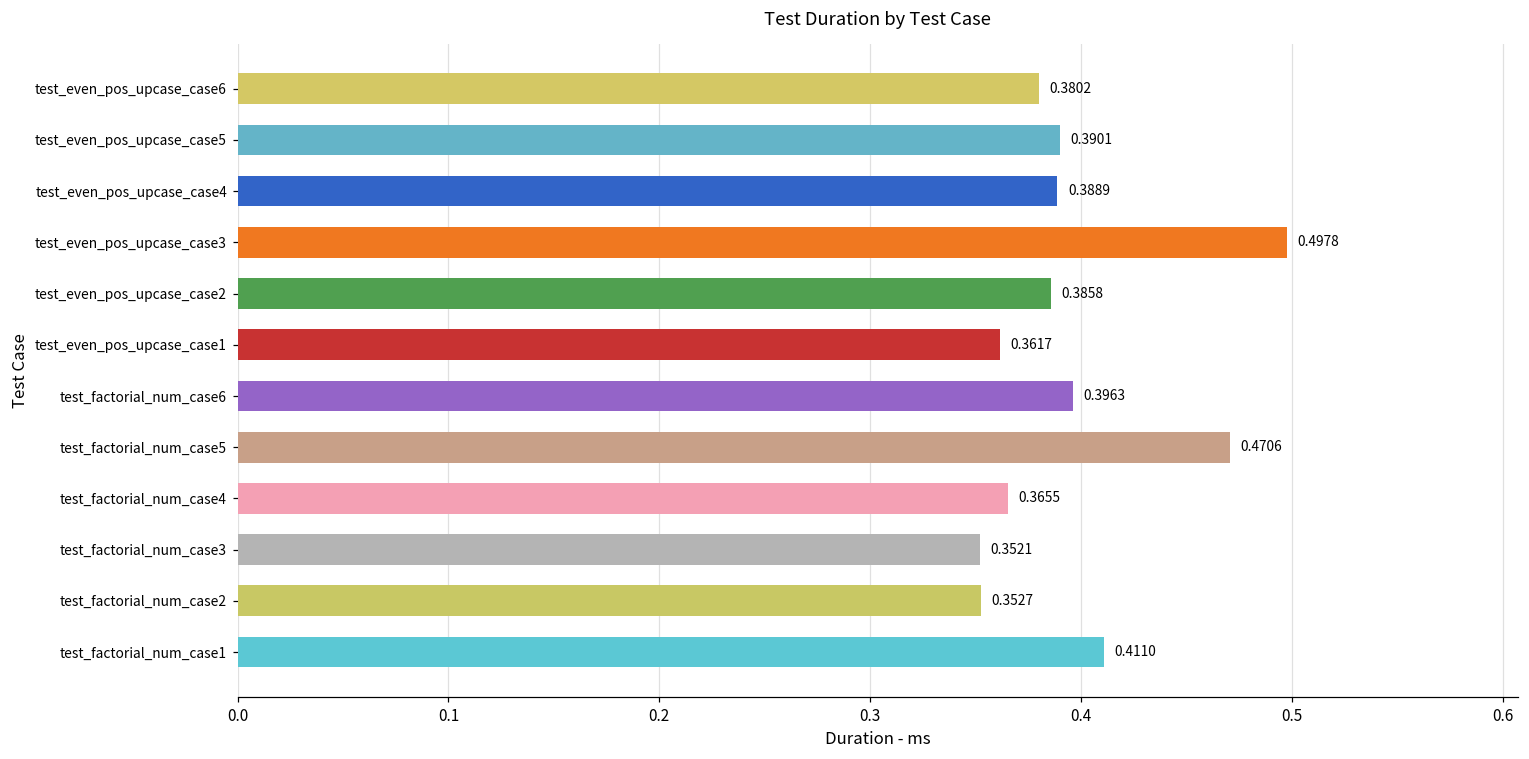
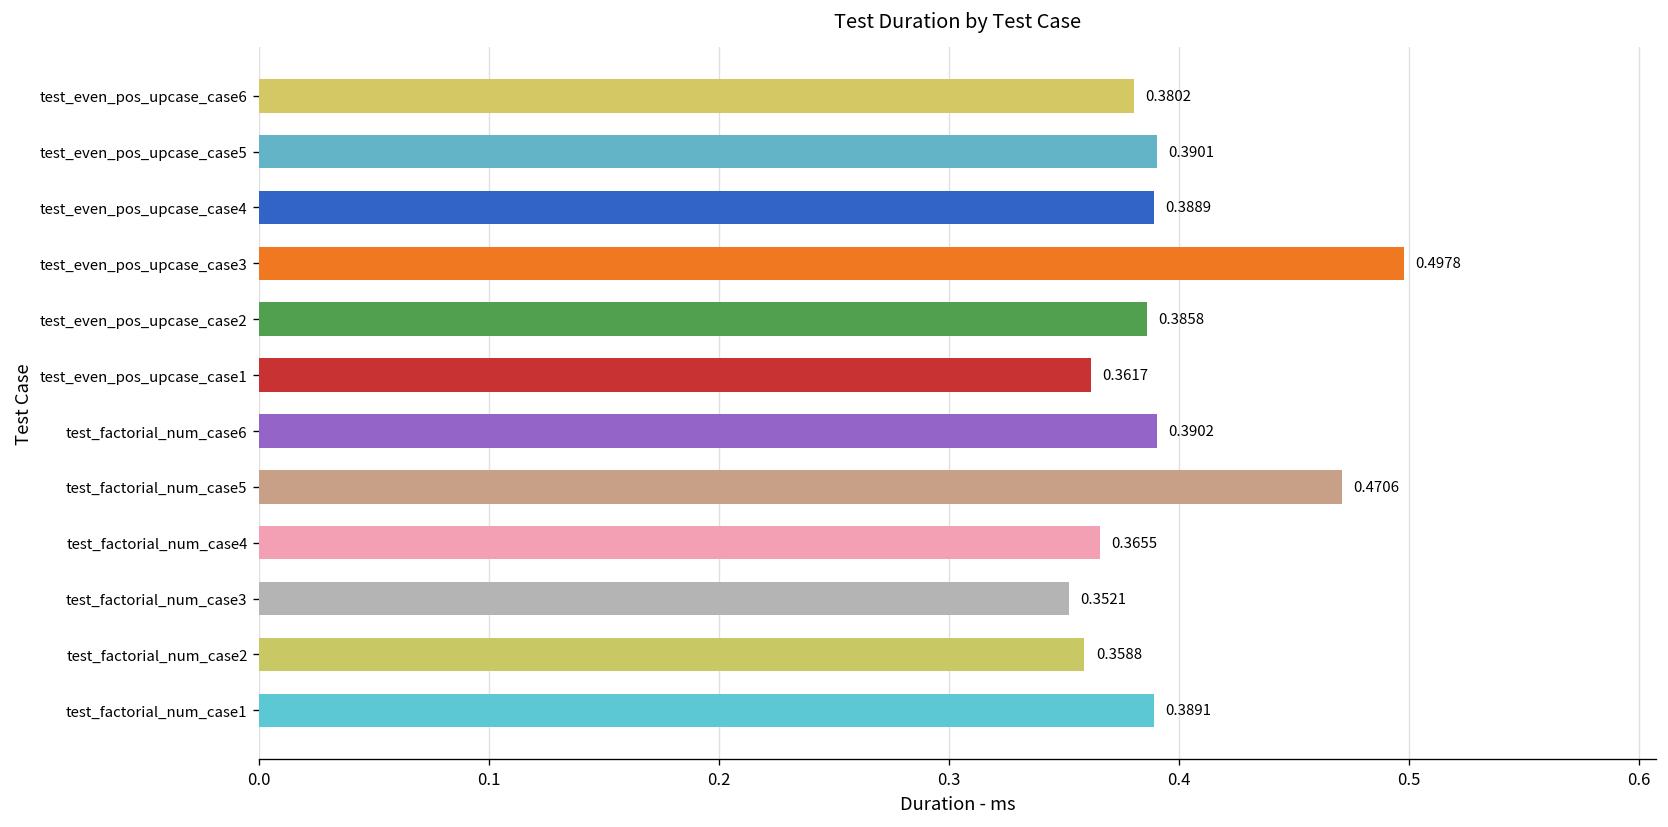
  {
    "test_even_pos_upcase_case6": 0.3802,
    "test_even_pos_upcase_case5": 0.3901,
    "test_even_pos_upcase_case4": 0.3889,
    "test_even_pos_upcase_case3": 0.4978,
    "test_even_pos_upcase_case2": 0.3858,
    "test_even_pos_upcase_case1": 0.3617,
-   "test_factorial_num_case6": 0.3963,
+   "test_factorial_num_case6": 0.3902,
    "test_factorial_num_case5": 0.4706,
    "test_factorial_num_case4": 0.3655,
    "test_factorial_num_case3": 0.3521,
-   "test_factorial_num_case2": 0.3527,
-   "test_factorial_num_case1": 0.4110
+   "test_factorial_num_case2": 0.3588,
+   "test_factorial_num_case1": 0.3891
  }
